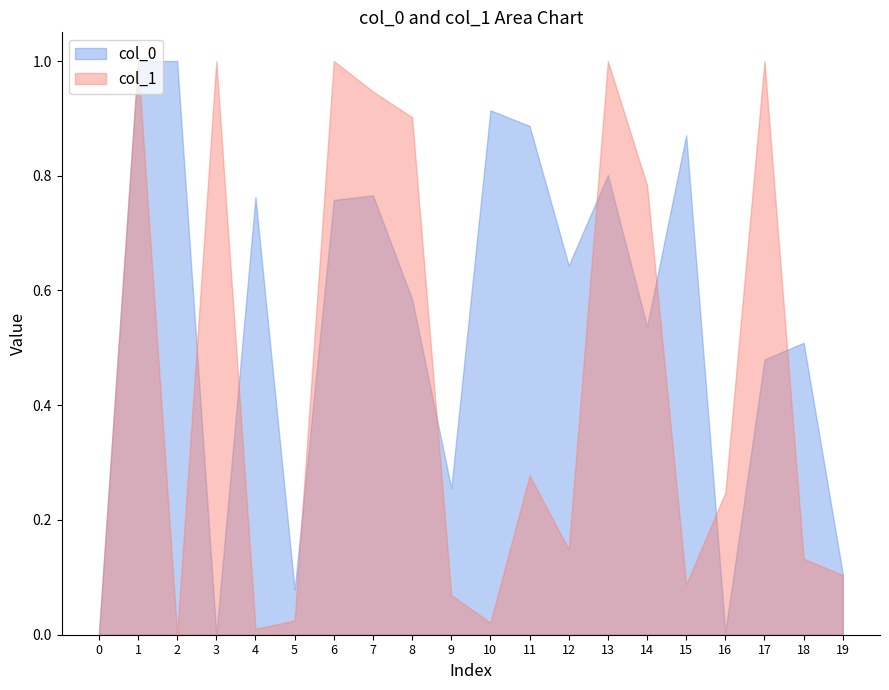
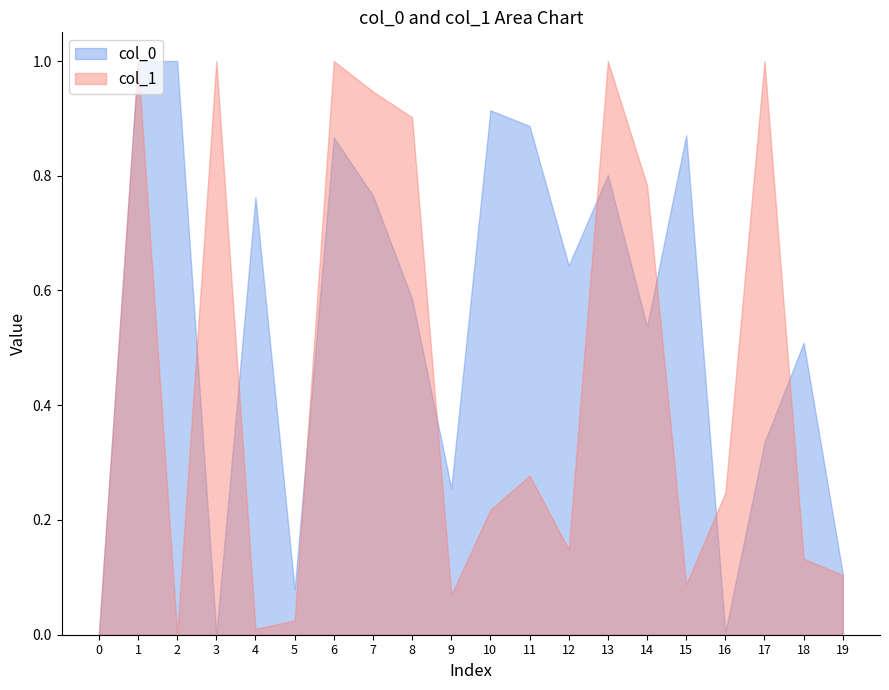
  {
    "col_0": {
      "2": 1.00,
      "3": 0.00,
      "4": 0.76,
      "5": 0.08,
-     "6": 0.76,
+     "6": 0.87,
      "7": 0.77,
      "8": 0.59,
      "9": 0.26,
      "10": 0.91,
      "11": 0.89,
      "12": 0.64,
      "13": 0.80,
      "14": 0.54,
      "15": 0.87,
      "16": 0.00,
-     "17": 0.48,
+     "17": 0.34,
      "18": 0.51
    },
    "col_1": {
      "2": 0.00,
      "3": 1.00,
      "4": 0.01,
      "5": 0.02,
      "6": 1.00,
      "7": 0.95,
      "8": 0.90,
      "9": 0.07,
-     "10": 0.02,
+     "10": 0.22,
      "11": 0.28,
      "12": 0.15,
      "13": 1.00,
      "14": 0.78,
      "15": 0.09,
      "16": 0.25,
      "17": 1.00,
      "18": 0.13
    }
  }
